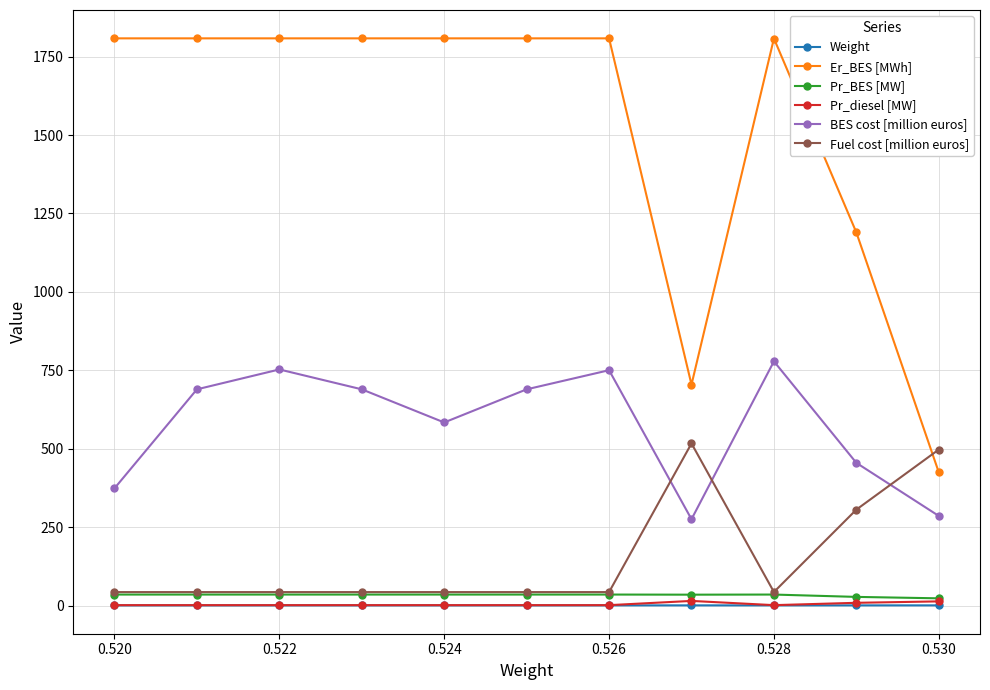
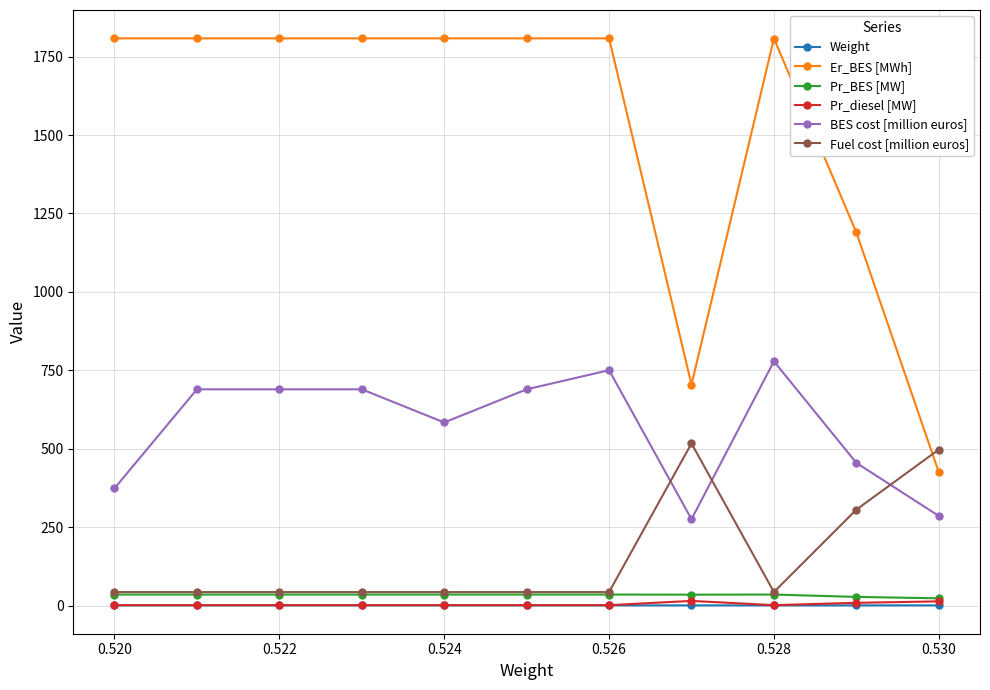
  {
    "Weight": {
      "0.530": 0
    },
    "Er_BES [MWh]": {
      "0.520": 1810,
      "0.522": 1810,
      "0.524": 1810,
      "0.526": 1810,
      "0.528": 1810,
      "0.530": 420
    },
    "Pr_BES [MW]": {
      "0.528": 30,
      "0.530": 20
    },
    "Pr_diesel [MW]": {
      "0.530": 10
    },
    "BES cost [million euros]": {
      "0.520": 370,
-     "0.522": 750,
+     "0.522": 690,
      "0.524": 580,
      "0.526": 750,
      "0.528": 780,
      "0.530": 290
    },
    "Fuel cost [million euros]": {
      "0.528": 40,
      "0.530": 500
    }
  }
